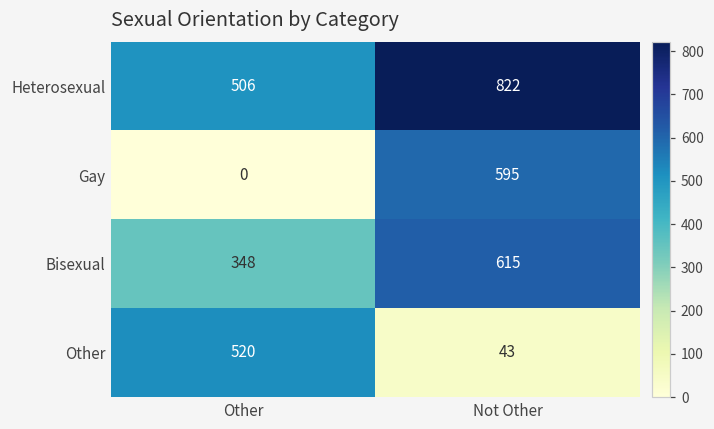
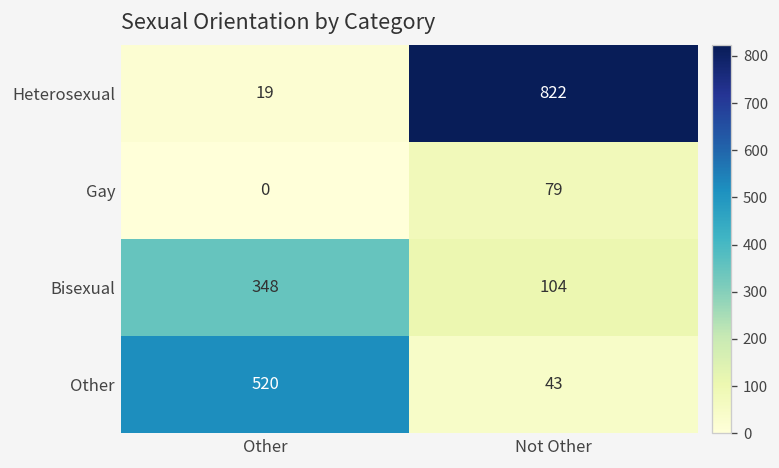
  {
    "Heterosexual": {
-     "Other": 506,
+     "Other": 19,
      "Not Other": 822
    },
    "Gay": {
      "Other": 0,
-     "Not Other": 595
+     "Not Other": 79
    },
    "Bisexual": {
      "Other": 348,
-     "Not Other": 615
+     "Not Other": 104
    },
    "Other": {
      "Other": 520,
      "Not Other": 43
    }
  }
